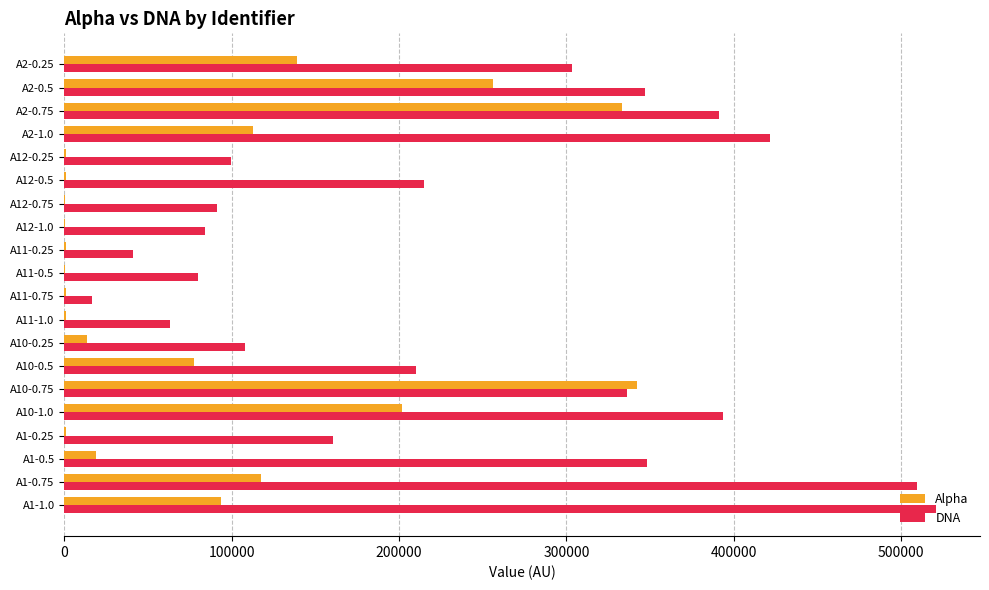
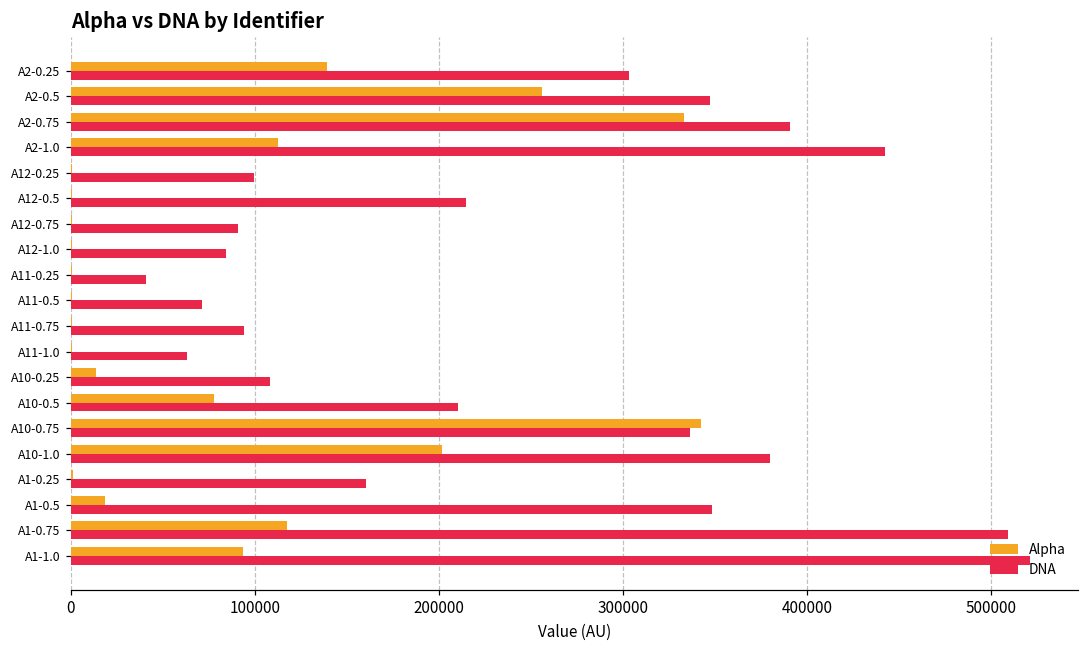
  {
    "Alpha": {
      "A2-0.25": 139000,
      "A2-0.5": 256000,
      "A2-0.75": 333000,
      "A2-1.0": 113000,
      "A10-0.25": 14000,
      "A10-0.5": 78000,
      "A10-0.75": 342000,
      "A10-1.0": 202000,
      "A1-0.5": 19000,
      "A1-0.75": 117000,
      "A1-1.0": 93000
    },
    "DNA": {
      "A2-0.25": 303000,
      "A2-0.5": 347000,
      "A2-0.75": 391000,
-     "A2-1.0": 422000,
+     "A2-1.0": 442000,
      "A12-0.25": 100000,
      "A12-0.5": 215000,
      "A12-0.75": 91000,
      "A12-1.0": 84000,
      "A11-0.25": 41000,
-     "A11-0.5": 80000,
-     "A11-0.75": 16000,
+     "A11-0.5": 71000,
+     "A11-0.75": 94000,
      "A11-1.0": 63000,
      "A10-0.25": 108000,
      "A10-0.5": 210000,
      "A10-0.75": 337000,
-     "A10-1.0": 394000,
+     "A10-1.0": 380000,
      "A1-0.25": 161000,
      "A1-0.5": 348000,
      "A1-0.75": 509000,
      "A1-1.0": 521000
    }
  }
